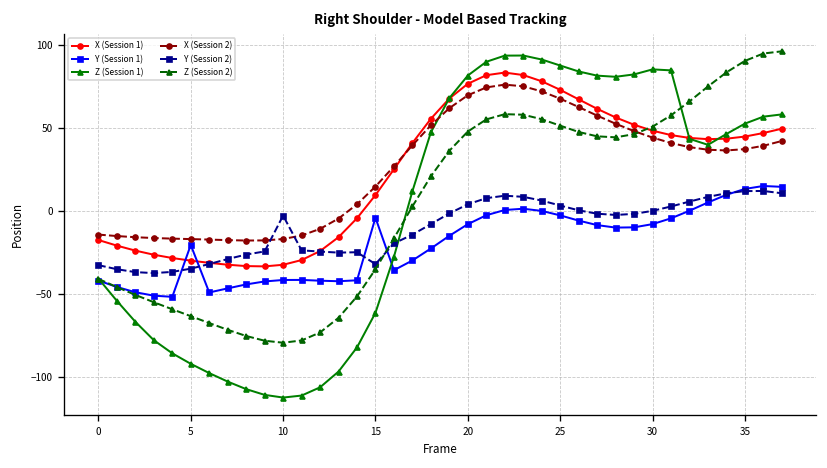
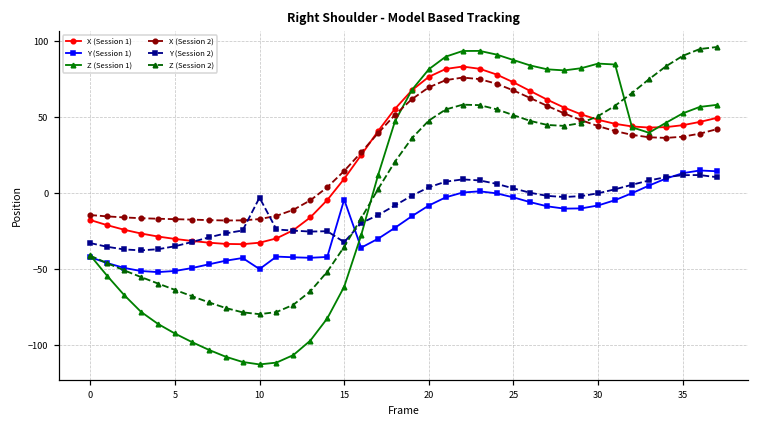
  {
    "X (Session 1)": {
      "0": -18,
      "5": -30,
      "10": -33,
      "15": 10,
      "20": 77,
      "25": 73,
      "30": 48,
      "35": 45
    },
    "Y (Session 1)": {
-     "5": -21,
-     "10": -42,
+     "5": -51,
+     "10": -50,
      "15": -4,
      "20": -8,
      "25": -3,
      "30": -8
    },
    "X (Session 2)": {
      "0": -14,
      "5": -17,
      "10": -17,
      "15": 15,
      "20": 70,
      "25": 68,
      "30": 44,
      "35": 37
    },
    "Y (Session 2)": {
      "0": -33,
      "5": -35,
      "10": -3,
      "15": -32,
      "20": 4,
      "25": 3,
      "30": 0
    }
  }
